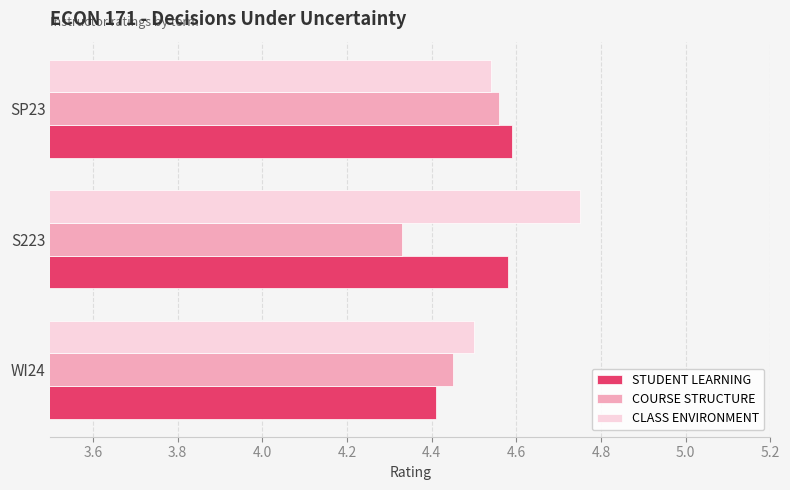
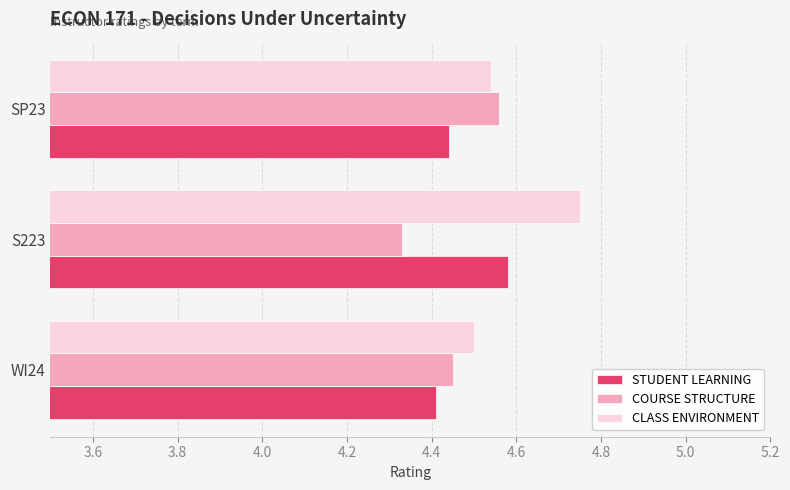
  {
    "STUDENT LEARNING": {
-     "SP23": 4.59,
+     "SP23": 4.44,
      "S223": 4.58,
      "WI24": 4.41
    }
  }
